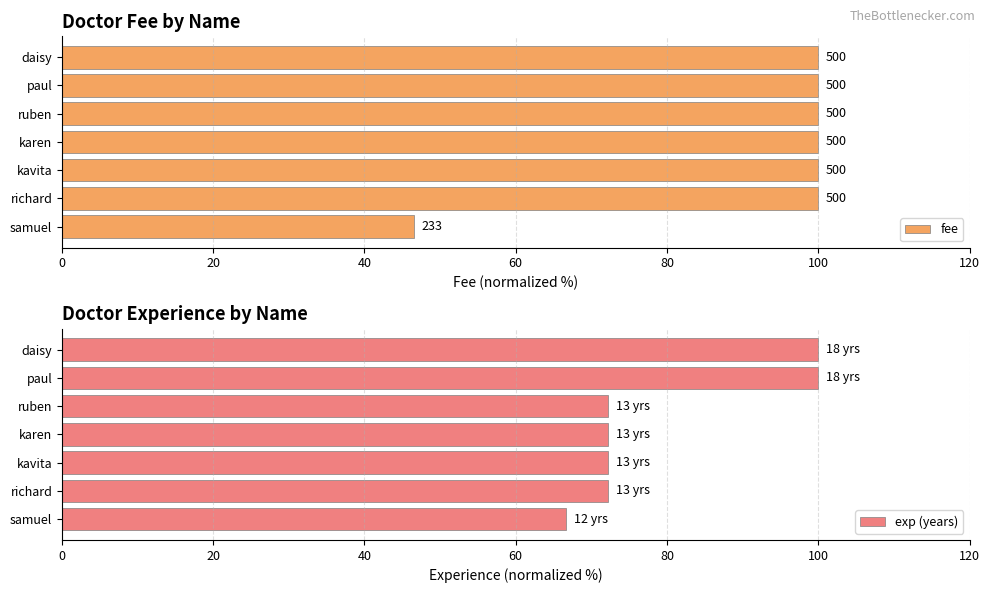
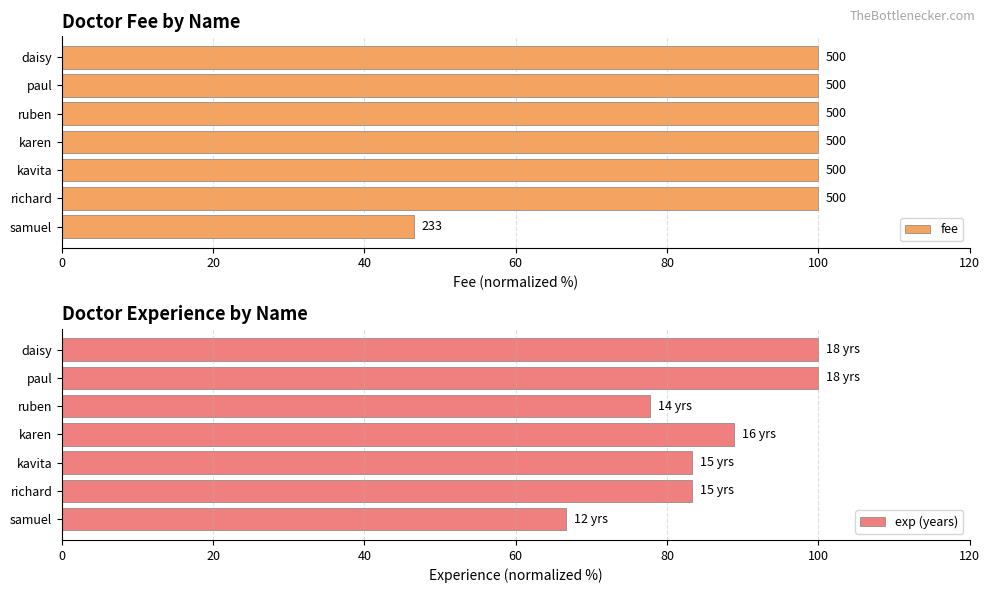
  {
    "Doctor Experience by Name": {
-     "ruben": 13,
-     "karen": 13,
-     "kavita": 13,
-     "richard": 13
+     "ruben": 14,
+     "karen": 16,
+     "kavita": 15,
+     "richard": 15
    }
  }
